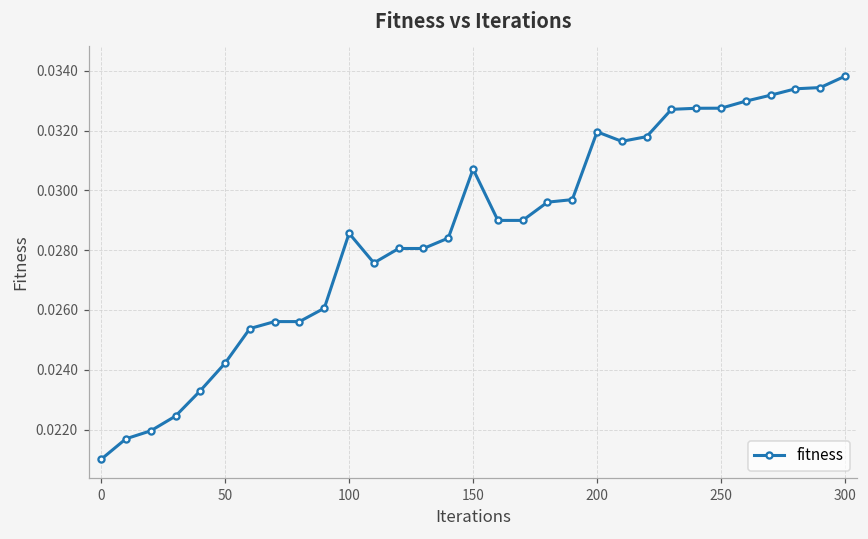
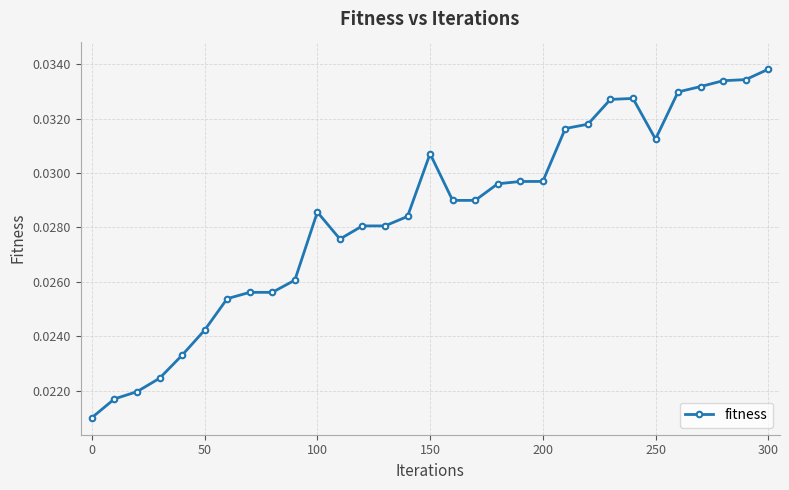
  {
    "0": 0.0210,
    "50": 0.0242,
    "100": 0.0286,
    "150": 0.0307,
-   "200": 0.0320,
-   "250": 0.0327,
+   "200": 0.0297,
+   "250": 0.0312,
    "300": 0.0338
  }
